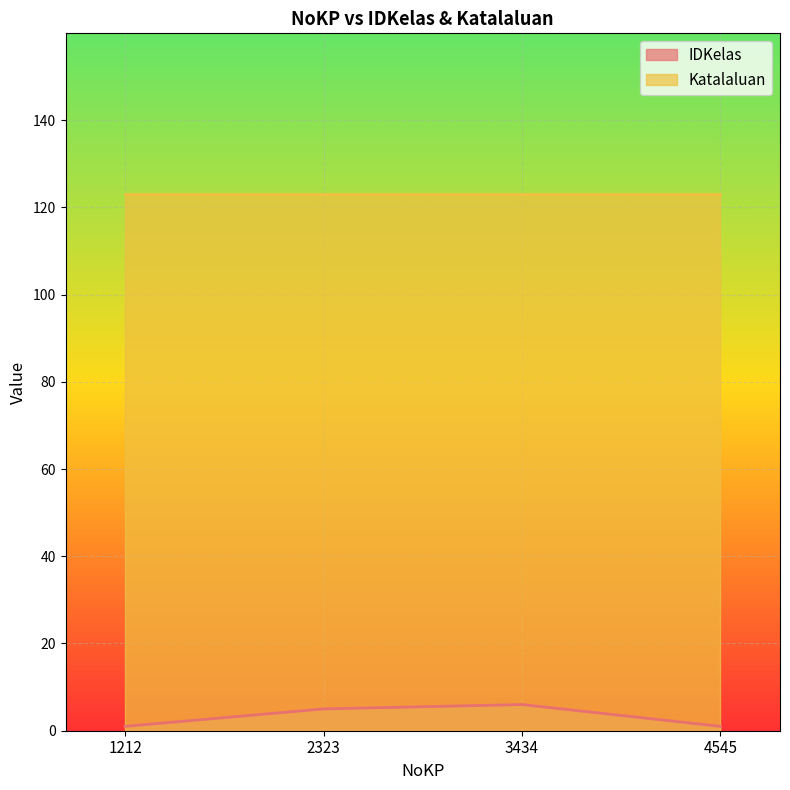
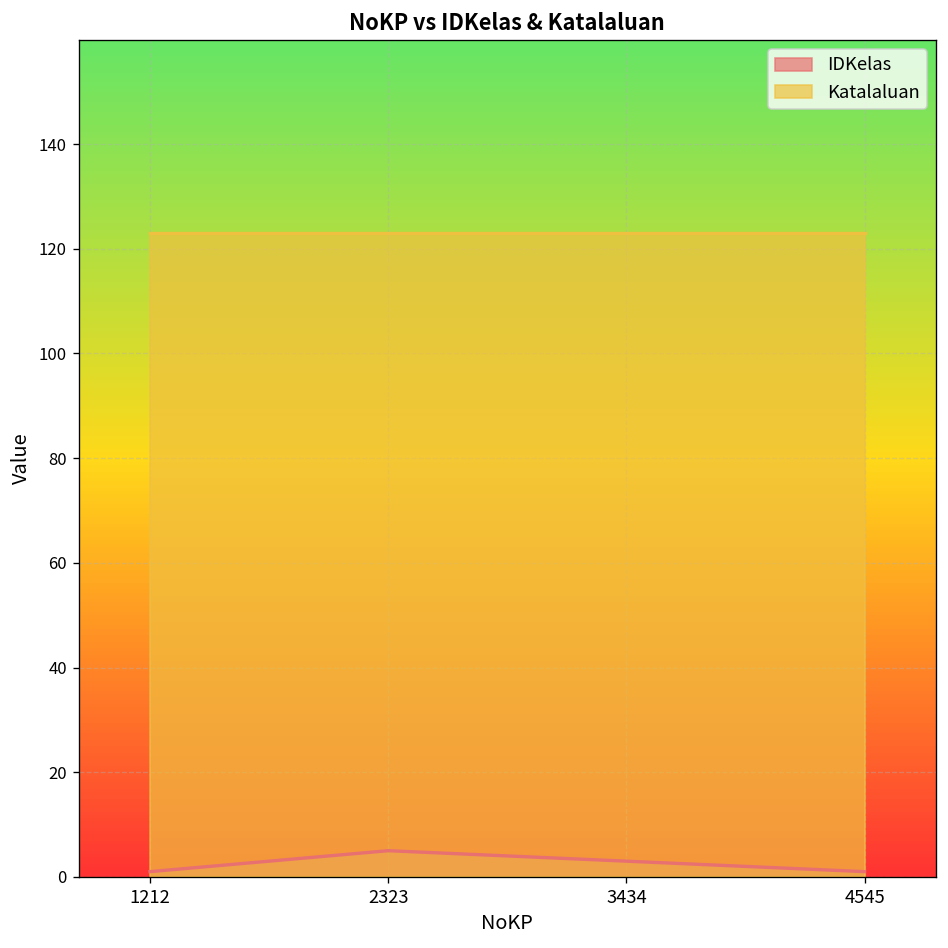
  {
    "IDKelas": {
      "1212": 1,
      "2323": 5,
-     "3434": 6,
+     "3434": 3,
      "4545": 1
    },
    "Katalaluan": {
      "1212": 123,
      "2323": 123,
      "3434": 123,
      "4545": 123
    }
  }
